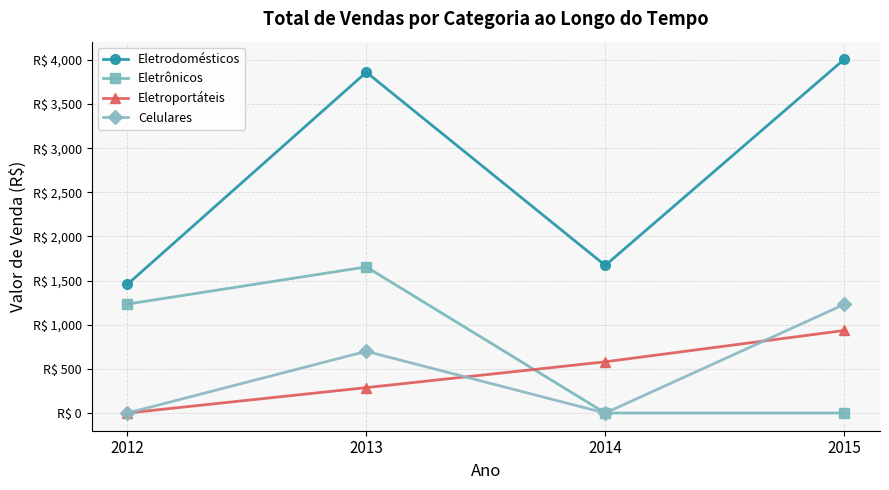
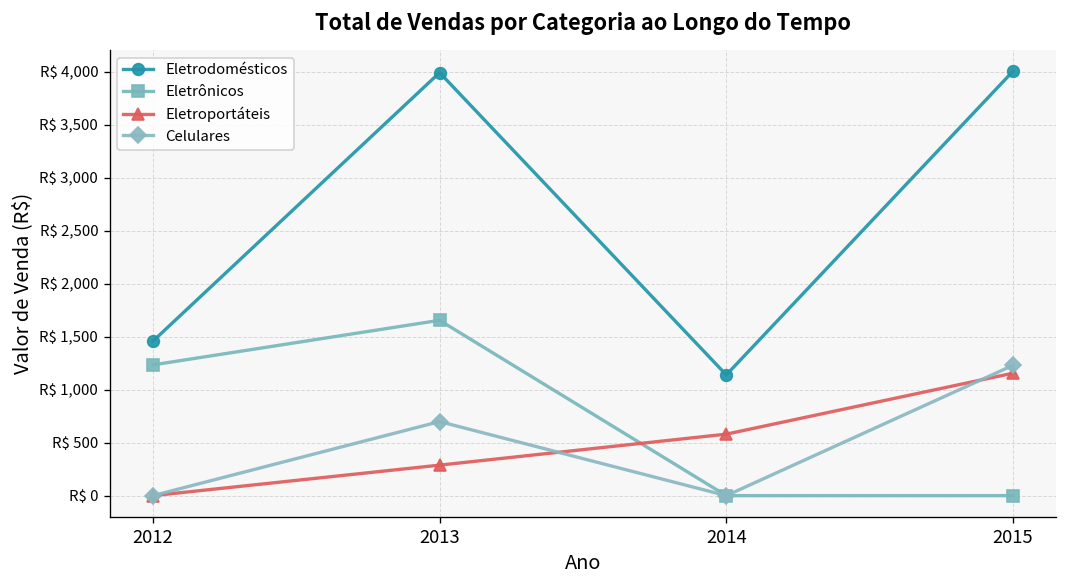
  {
    "Eletrodomésticos": {
      "2012": "R$ 1,500",
-     "2013": "R$ 3,900",
-     "2014": "R$ 1,700",
+     "2013": "R$ 4,000",
+     "2014": "R$ 1,100",
      "2015": "R$ 4,000"
    },
    "Eletroportáteis": {
      "2013": "R$ 300",
      "2014": "R$ 600",
-     "2015": "R$ 900"
+     "2015": "R$ 1,200"
    }
  }
